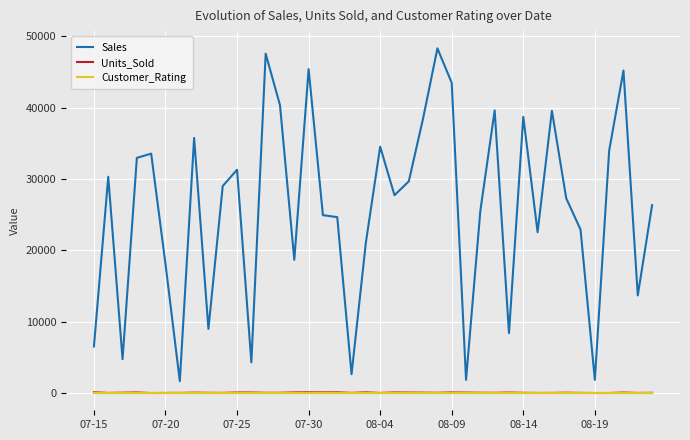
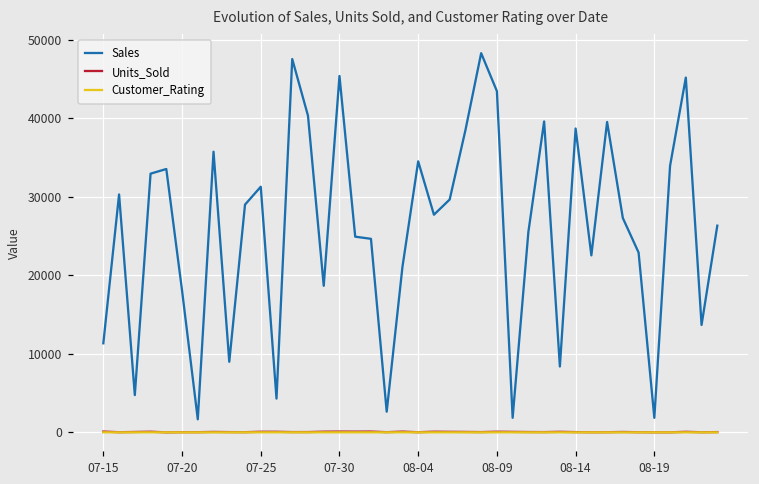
  {
    "Sales": {
-     "07-15": 7000,
+     "07-15": 11000,
      "07-20": 18000,
      "07-25": 31000,
      "07-30": 45000,
      "08-04": 35000,
      "08-09": 43000,
      "08-14": 39000,
      "08-19": 2000
    }
  }
